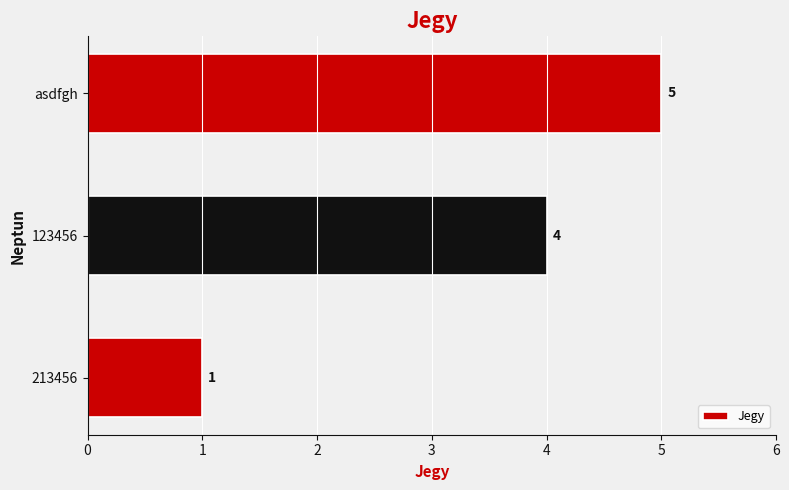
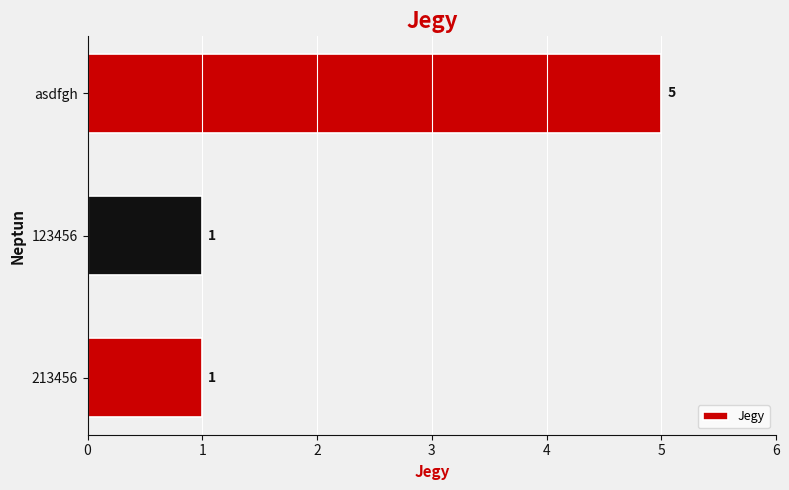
  {
    "asdfgh": 5,
-   "123456": 4,
+   "123456": 1,
    "213456": 1
  }
